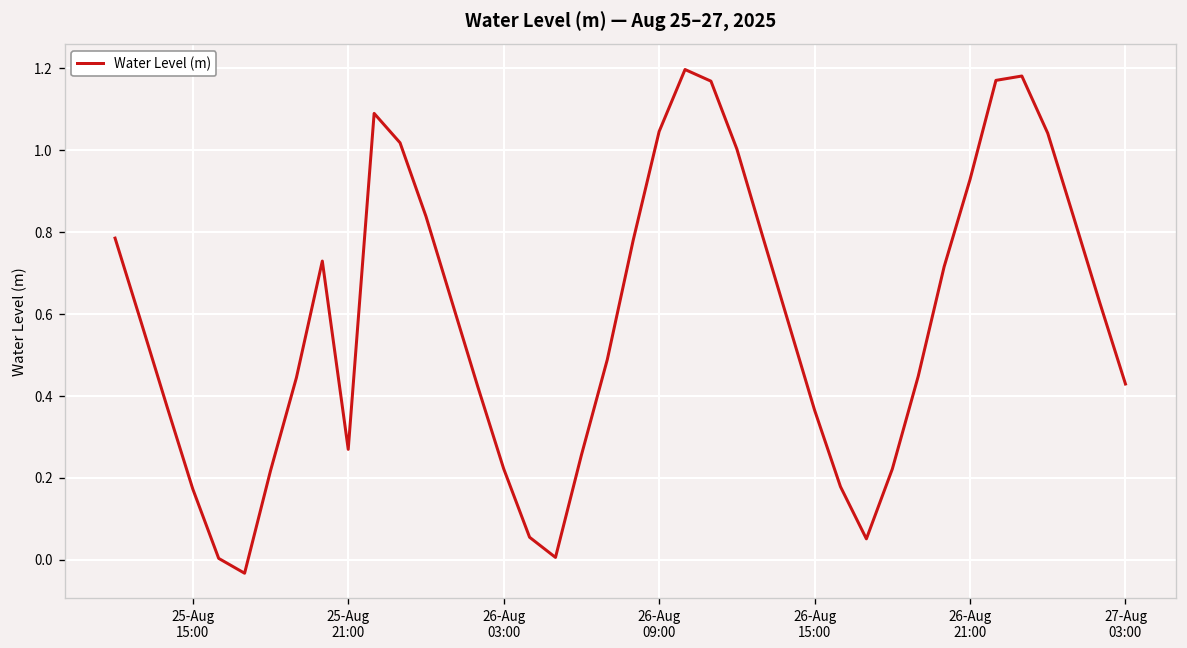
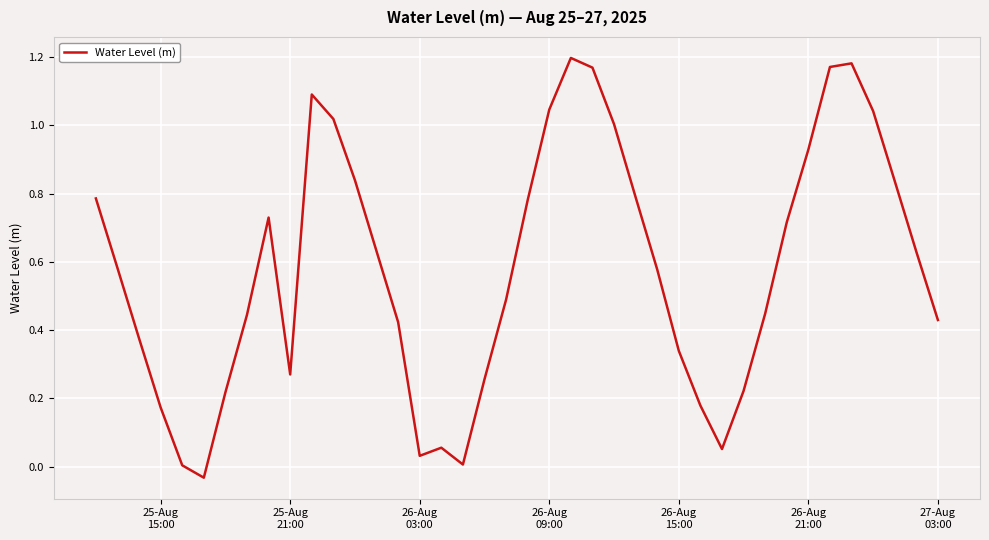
  {
    "25-Aug 15:00": 0.17,
    "25-Aug 21:00": 0.27,
-   "26-Aug 03:00": 0.22,
+   "26-Aug 03:00": 0.03,
    "26-Aug 09:00": 1.05,
-   "26-Aug 15:00": 0.37,
+   "26-Aug 15:00": 0.34,
    "26-Aug 21:00": 0.93,
    "27-Aug 03:00": 0.43
  }
